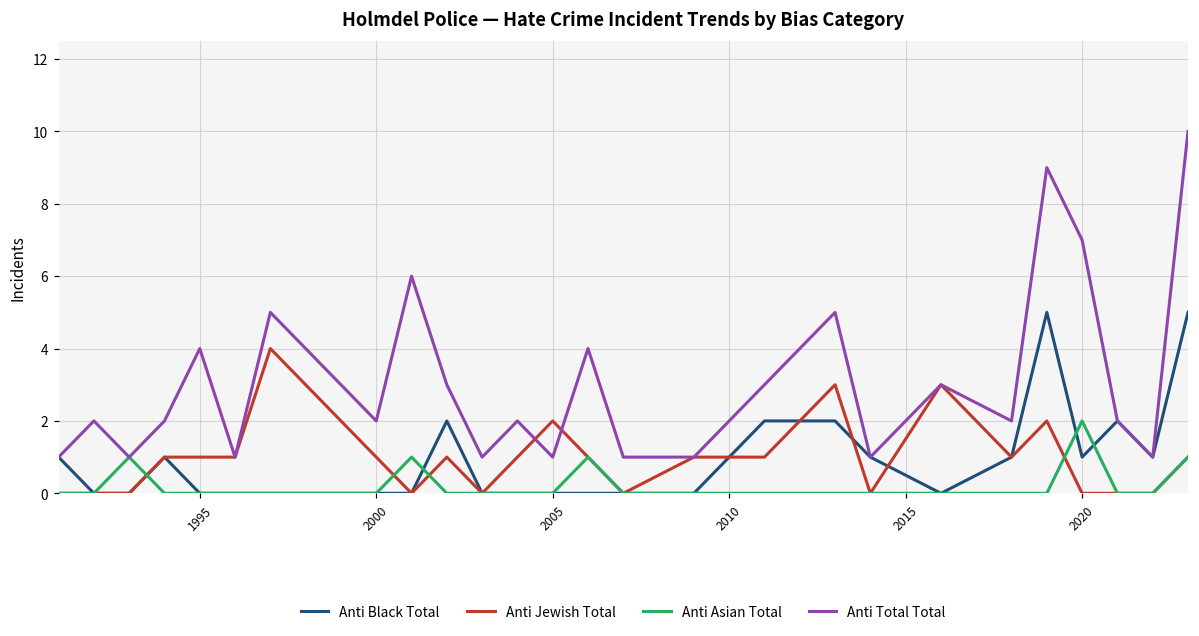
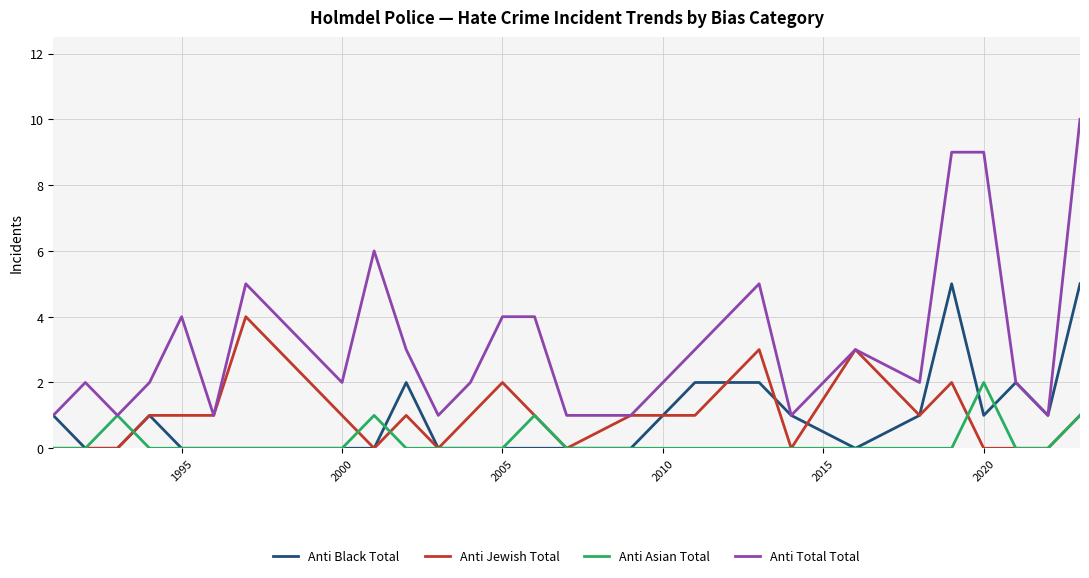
  {
    "Anti Black Total": {
      "2020": 1
    },
    "Anti Jewish Total": {
      "1995": 1,
      "2000": 1,
      "2005": 2,
      "2020": 0
    },
    "Anti Asian Total": {
      "2020": 2
    },
    "Anti Total Total": {
      "1995": 4,
      "2000": 2,
-     "2005": 1,
-     "2020": 7
+     "2005": 4,
+     "2020": 9
    }
  }
